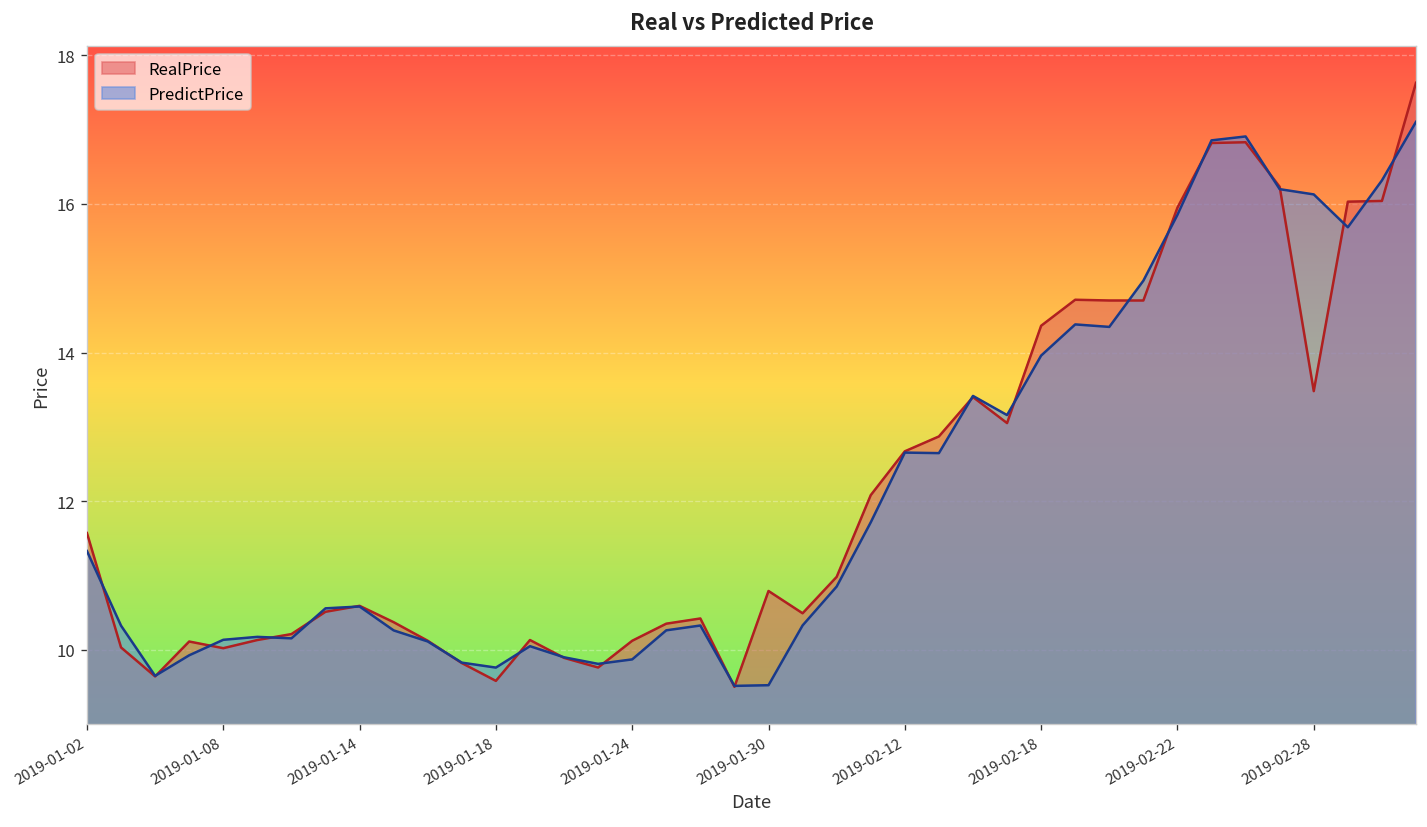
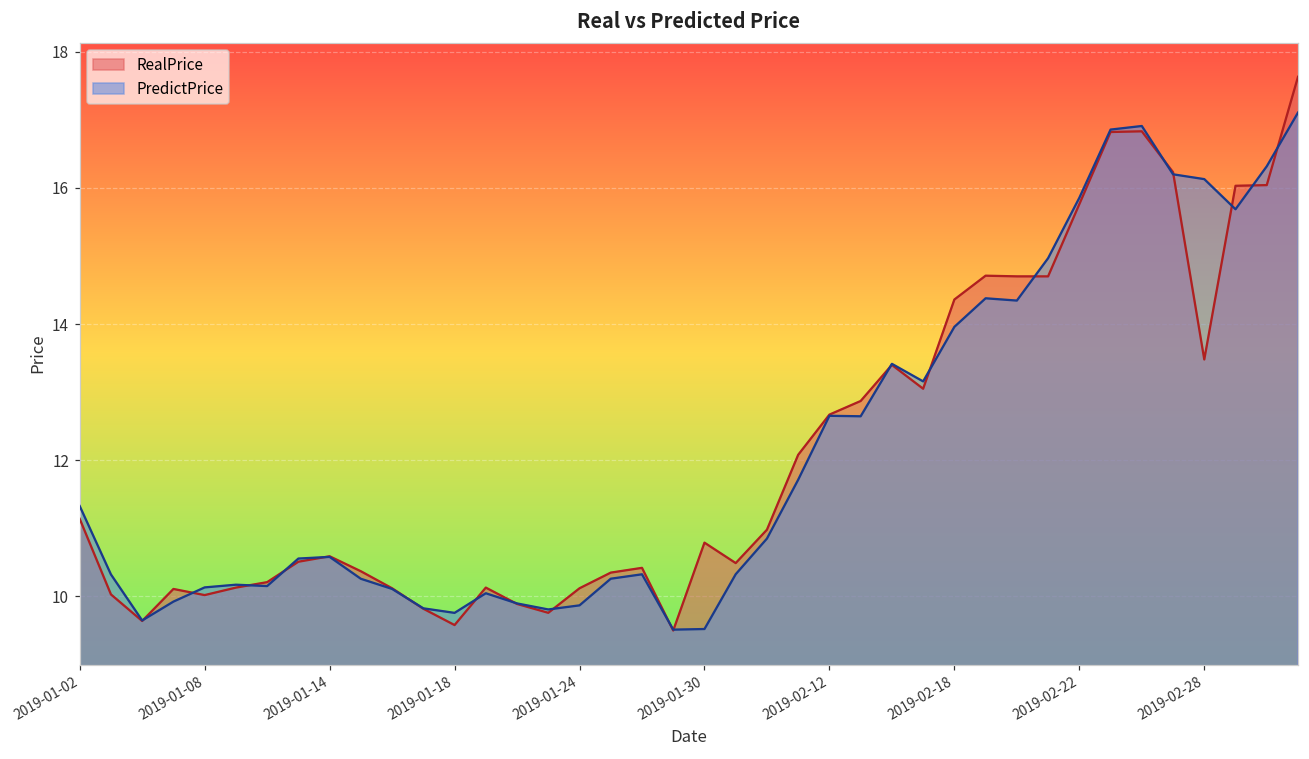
  {
    "RealPrice": {
-     "2019-01-02": 11.6,
+     "2019-01-02": 11.1,
      "2019-01-08": 10.0,
      "2019-01-18": 9.6,
      "2019-01-24": 10.1,
      "2019-01-30": 10.8,
      "2019-02-18": 14.4,
-     "2019-02-22": 16.0,
+     "2019-02-22": 15.8,
      "2019-02-28": 13.5
    },
    "PredictPrice": {
      "2019-01-02": 11.3,
      "2019-01-08": 10.1,
      "2019-01-18": 9.8,
      "2019-01-24": 9.9,
      "2019-01-30": 9.5,
      "2019-02-18": 14.0,
      "2019-02-22": 15.9,
      "2019-02-28": 16.1
    }
  }
